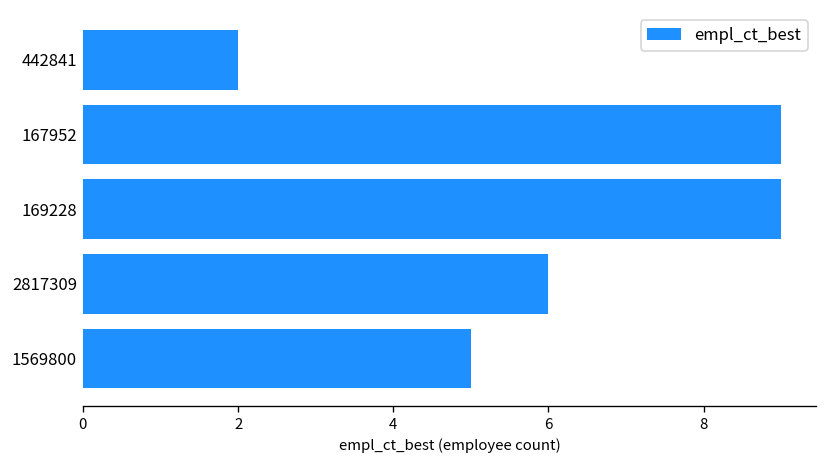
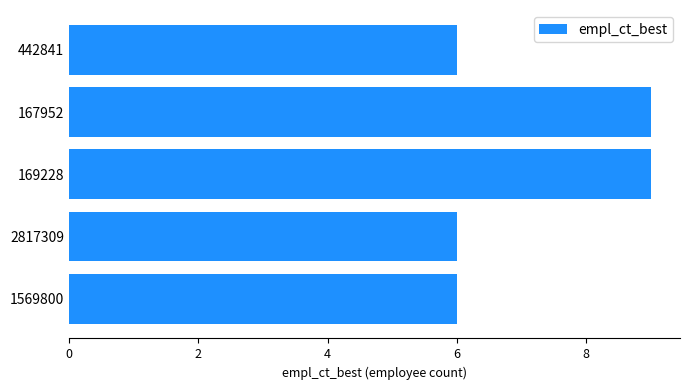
  {
-   "442841": 2,
+   "442841": 6,
    "167952": 9,
    "169228": 9,
    "2817309": 6,
-   "1569800": 5
+   "1569800": 6
  }
